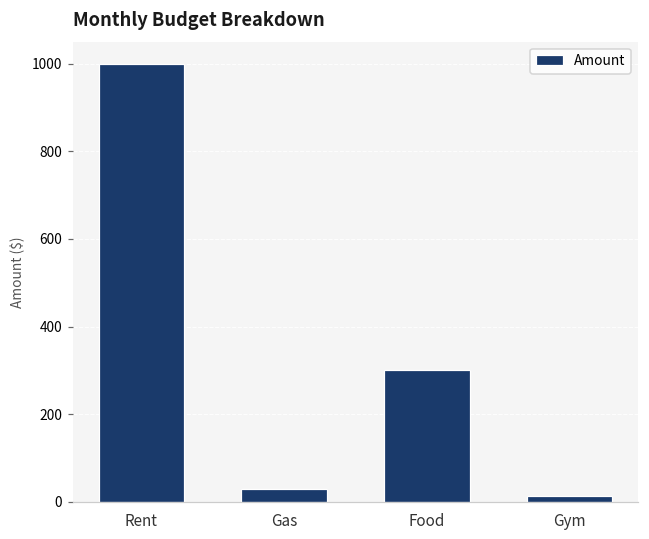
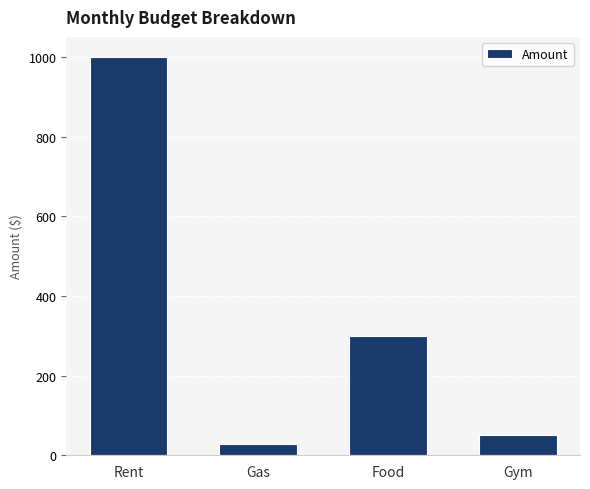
  {
    "Rent": 1000,
    "Gas": 30,
    "Food": 300,
-   "Gym": 10
+   "Gym": 50
  }
